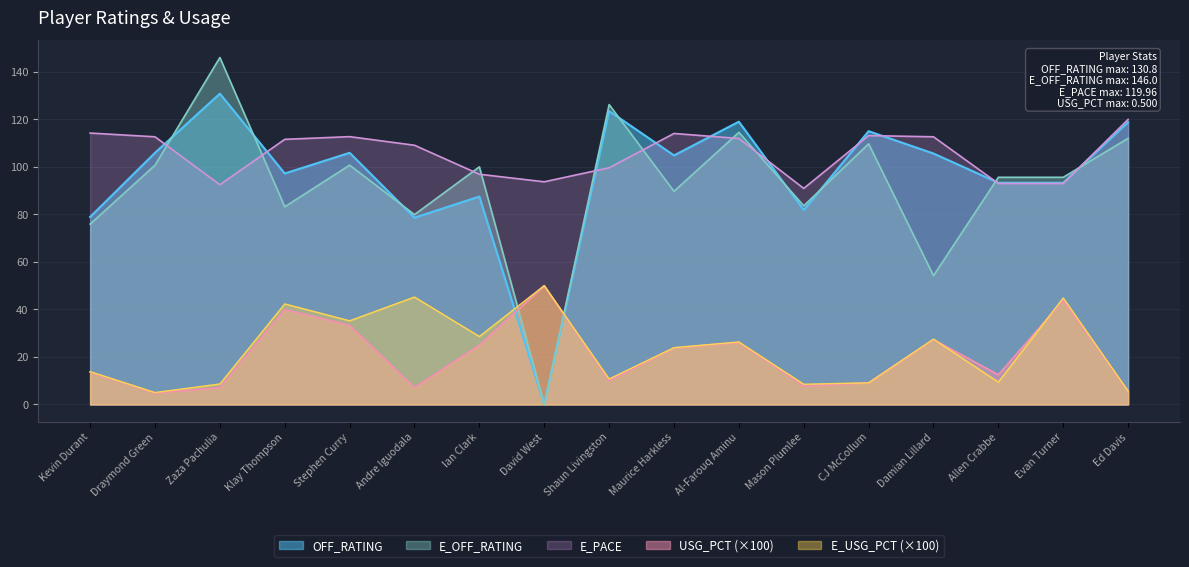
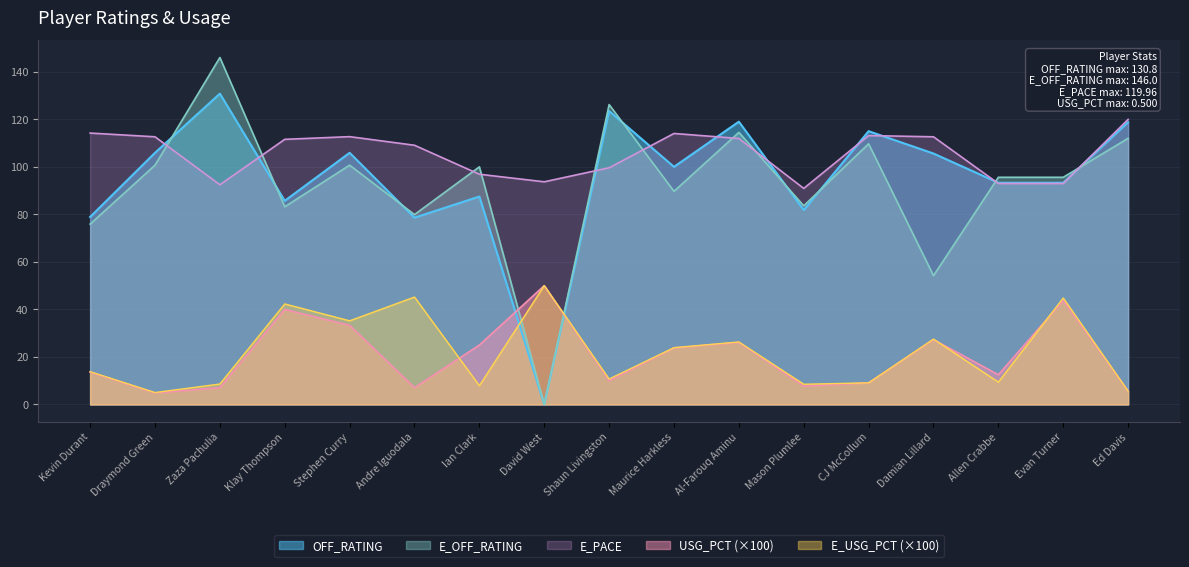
  {
    "OFF_RATING": {
      "Kevin Durant": 79,
      "Draymond Green": 106,
      "Zaza Pachulia": 131,
-     "Klay Thompson": 97,
+     "Klay Thompson": 86,
      "Stephen Curry": 106,
      "Andre Iguodala": 79,
      "Ian Clark": 88,
      "Shaun Livingston": 124,
-     "Maurice Harkless": 105,
+     "Maurice Harkless": 100,
      "Al-Farouq Aminu": 119,
      "Mason Plumlee": 82,
      "CJ McCollum": 115,
      "Damian Lillard": 106,
      "Ed Davis": 119
    },
    "E_OFF_RATING": {
      "Kevin Durant": 76,
      "Draymond Green": 101,
      "Zaza Pachulia": 146,
      "Klay Thompson": 83,
      "Stephen Curry": 101,
      "Andre Iguodala": 80,
      "Ian Clark": 100,
      "Shaun Livingston": 126,
      "Maurice Harkless": 90,
      "Al-Farouq Aminu": 115,
      "Mason Plumlee": 84,
      "CJ McCollum": 110,
      "Damian Lillard": 54,
      "Allen Crabbe": 96,
      "Evan Turner": 96,
      "Ed Davis": 112
    },
    "E_USG_PCT (×100)": {
      "Zaza Pachulia": 9,
      "Klay Thompson": 42,
      "Stephen Curry": 35,
      "Andre Iguodala": 45,
-     "Ian Clark": 29,
+     "Ian Clark": 8,
      "Allen Crabbe": 9
    }
  }
